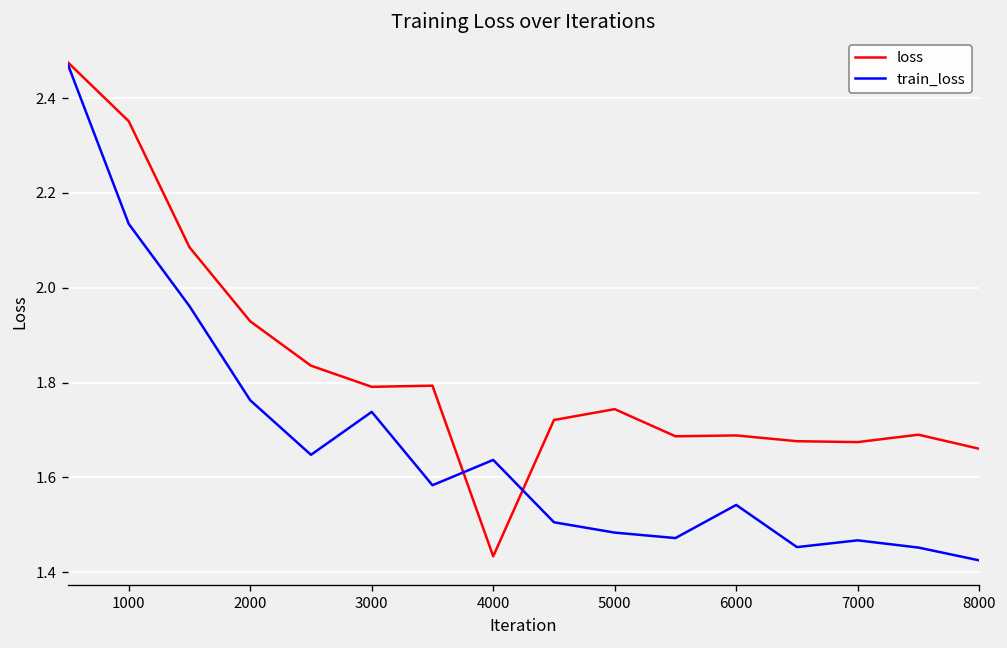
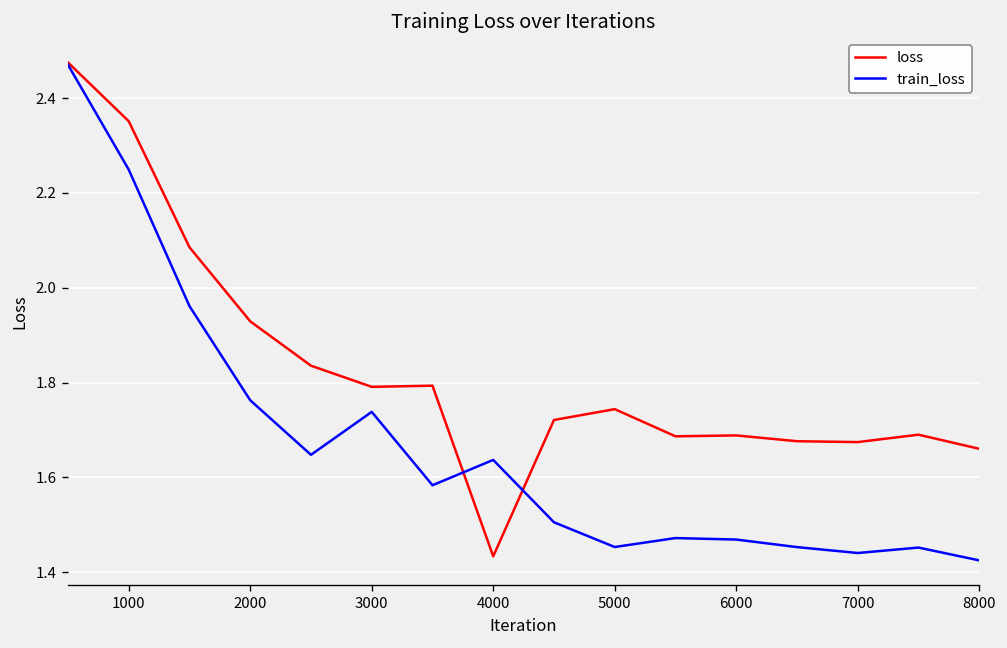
  {
    "loss": {
      "1000": 2.35,
      "2000": 1.93,
      "3000": 1.79,
      "4000": 1.43,
      "5000": 1.74,
      "6000": 1.69,
      "7000": 1.67,
      "8000": 1.66
    },
    "train_loss": {
-     "1000": 2.13,
+     "1000": 2.25,
      "2000": 1.76,
      "3000": 1.74,
      "4000": 1.64,
-     "5000": 1.48,
-     "6000": 1.54,
-     "7000": 1.47,
+     "5000": 1.45,
+     "6000": 1.47,
+     "7000": 1.44,
      "8000": 1.43
    }
  }
